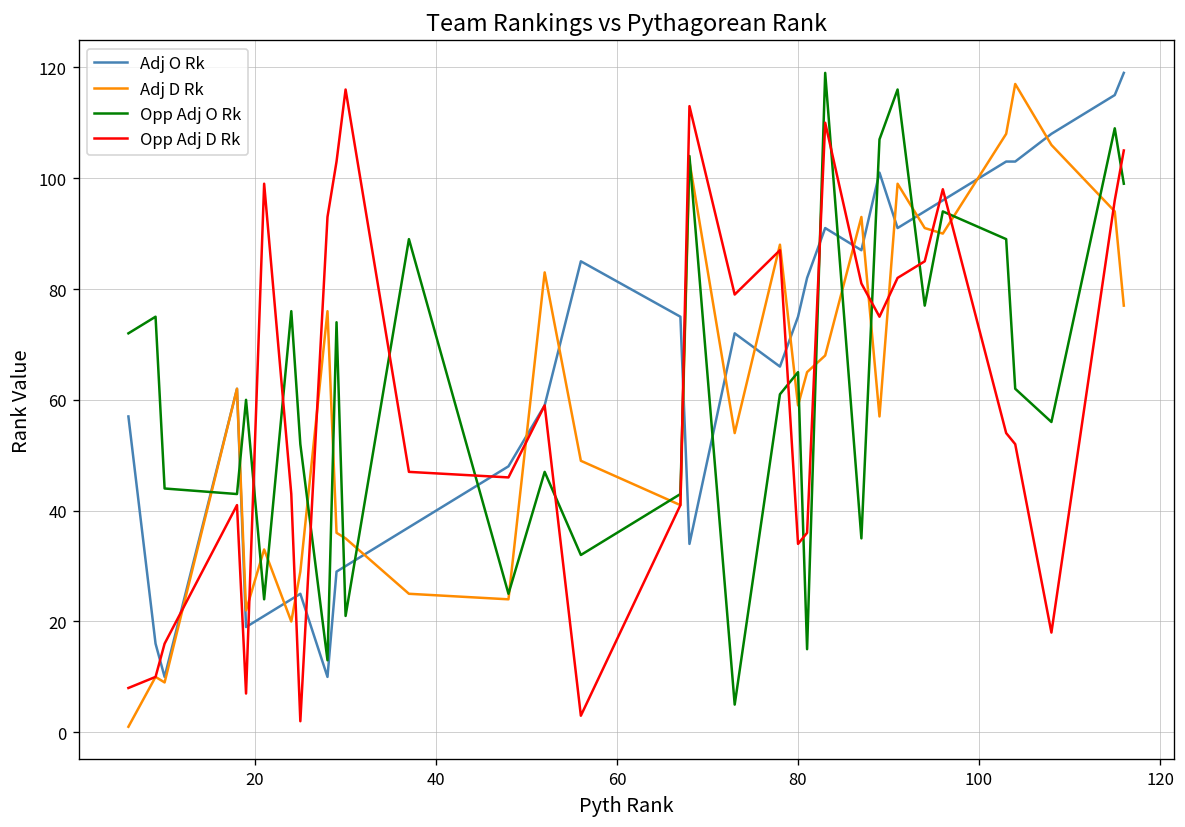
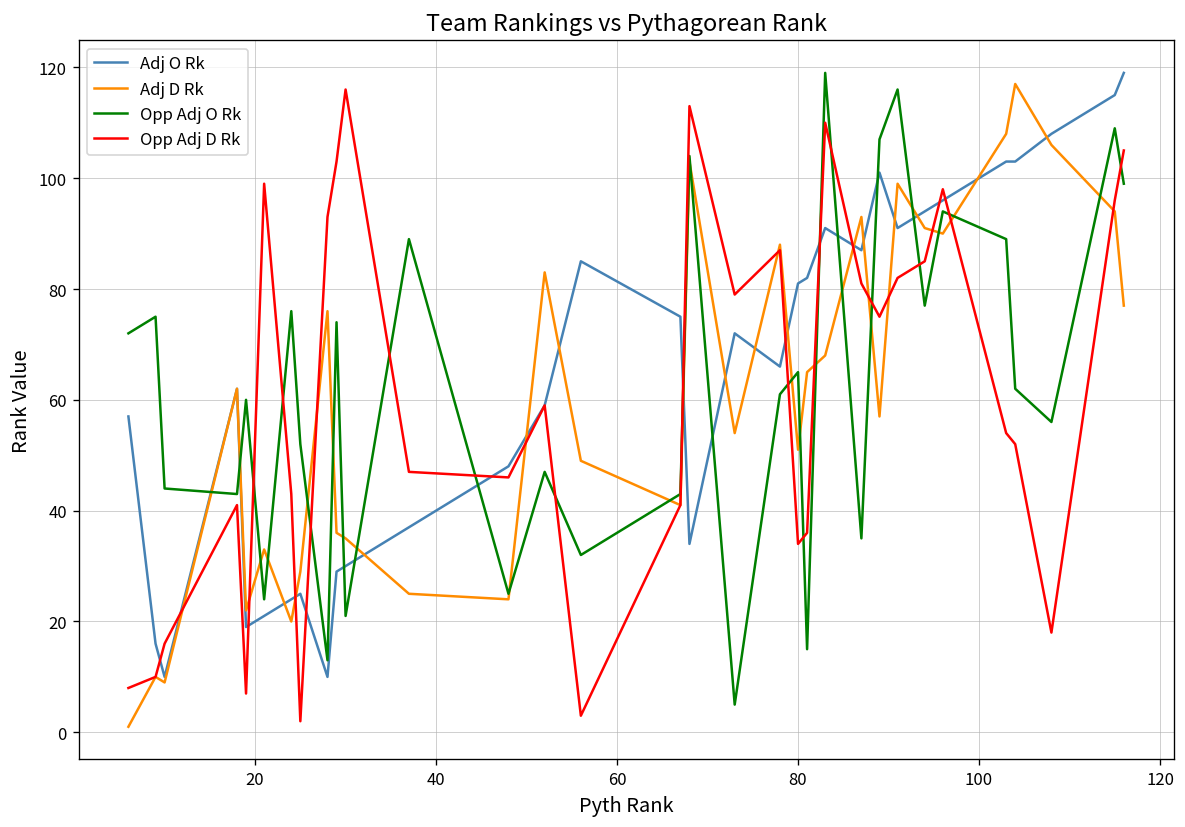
  {
    "Adj O Rk": {
-     "80": 75
+     "80": 81
    },
    "Adj D Rk": {
-     "80": 59
+     "80": 51
    },
    "Opp Adj O Rk": {
      "80": 65
    },
    "Opp Adj D Rk": {
      "80": 34
    }
  }
